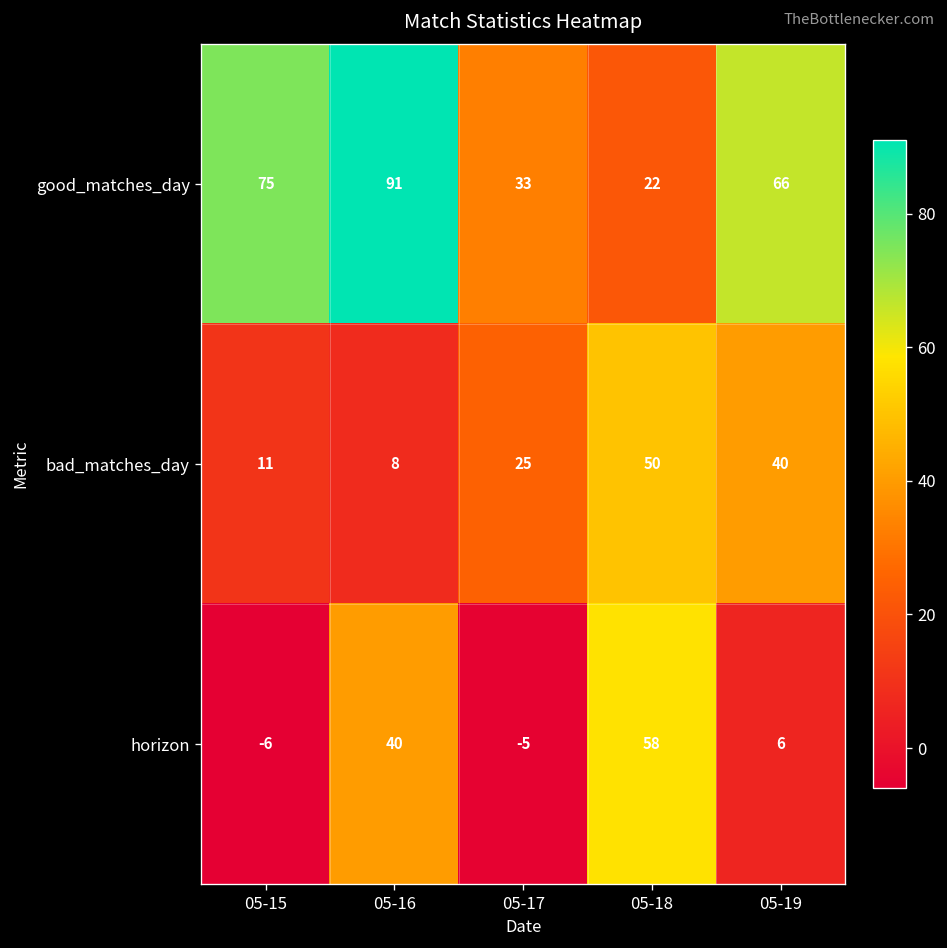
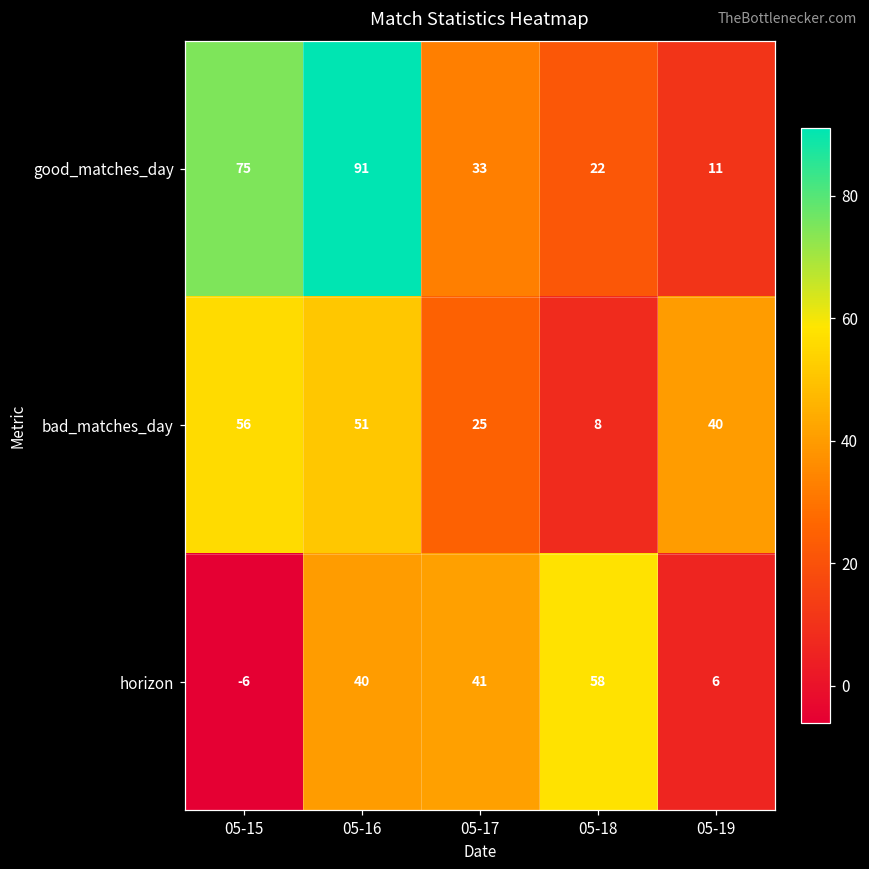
  {
    "good_matches_day": {
      "05-15": 75,
      "05-16": 91,
      "05-17": 33,
      "05-18": 22,
-     "05-19": 66
+     "05-19": 11
    },
    "bad_matches_day": {
-     "05-15": 11,
-     "05-16": 8,
+     "05-15": 56,
+     "05-16": 51,
      "05-17": 25,
-     "05-18": 50,
+     "05-18": 8,
      "05-19": 40
    },
    "horizon": {
      "05-15": -6,
      "05-16": 40,
-     "05-17": -5,
+     "05-17": 41,
      "05-18": 58,
      "05-19": 6
    }
  }
